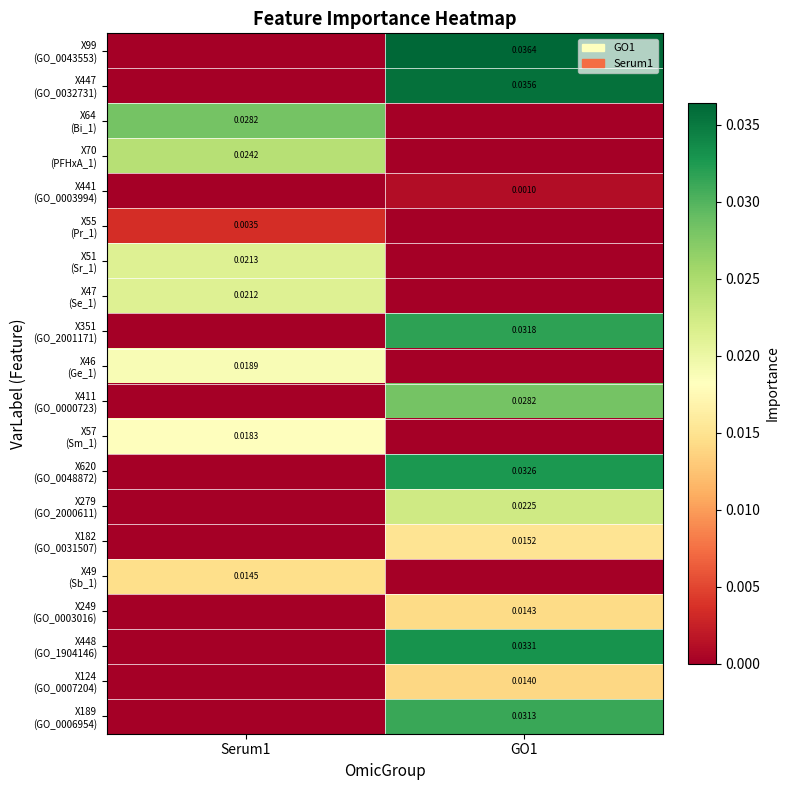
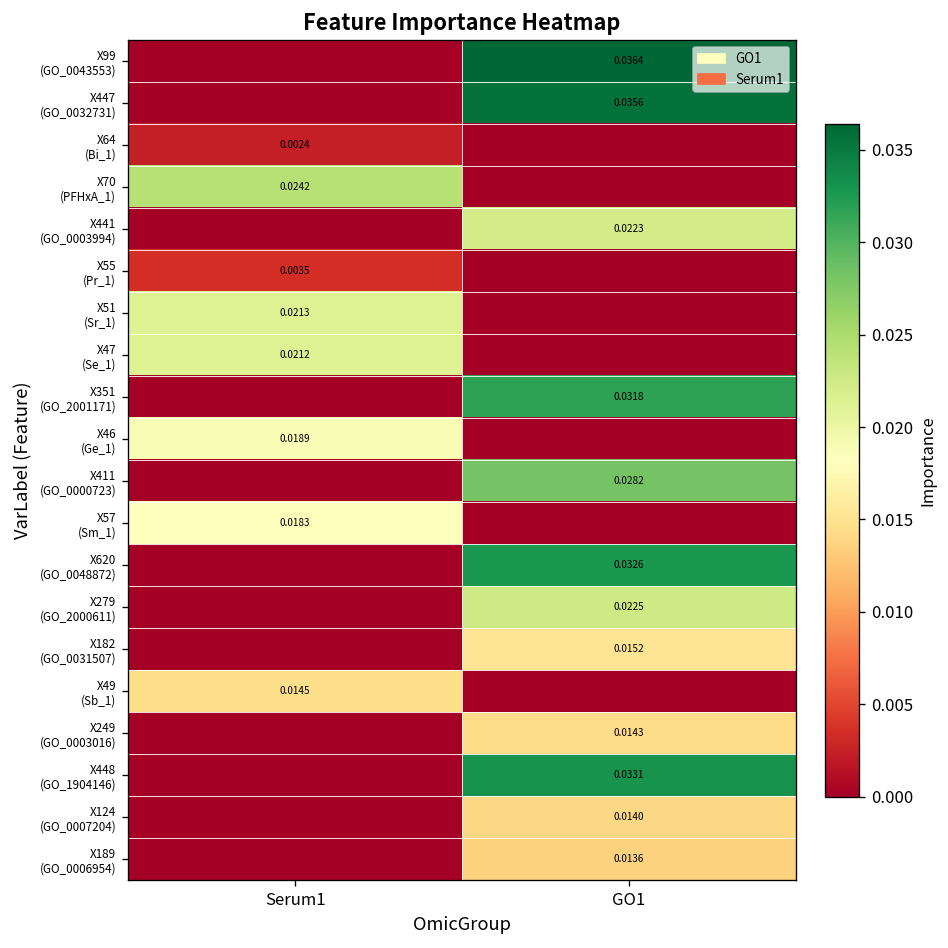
  {
    "X99 (GO_0043553)": {
      "GO1": 0.0364
    },
    "X447 (GO_0032731)": {
      "GO1": 0.0356
    },
    "X64 (Bi_1)": {
-     "Serum1": 0.0282
+     "Serum1": 0.0024
    },
    "X70 (PFHxA_1)": {
      "Serum1": 0.0242
    },
    "X441 (GO_0003994)": {
-     "GO1": 0.0010
+     "GO1": 0.0223
    },
    "X55 (Pr_1)": {
      "Serum1": 0.0035
    },
    "X51 (Sr_1)": {
      "Serum1": 0.0213
    },
    "X47 (Se_1)": {
      "Serum1": 0.0212
    },
    "X351 (GO_2001171)": {
      "GO1": 0.0318
    },
    "X46 (Ge_1)": {
      "Serum1": 0.0189
    },
    "X411 (GO_0000723)": {
      "GO1": 0.0282
    },
    "X57 (Sm_1)": {
      "Serum1": 0.0183
    },
    "X620 (GO_0048872)": {
      "GO1": 0.0326
    },
    "X279 (GO_2000611)": {
      "GO1": 0.0225
    },
    "X182 (GO_0031507)": {
      "GO1": 0.0152
    },
    "X49 (Sb_1)": {
      "Serum1": 0.0145
    },
    "X249 (GO_0003016)": {
      "GO1": 0.0143
    },
    "X448 (GO_1904146)": {
      "GO1": 0.0331
    },
    "X124 (GO_0007204)": {
      "GO1": 0.0140
    },
    "X189 (GO_0006954)": {
-     "GO1": 0.0313
+     "GO1": 0.0136
    }
  }
